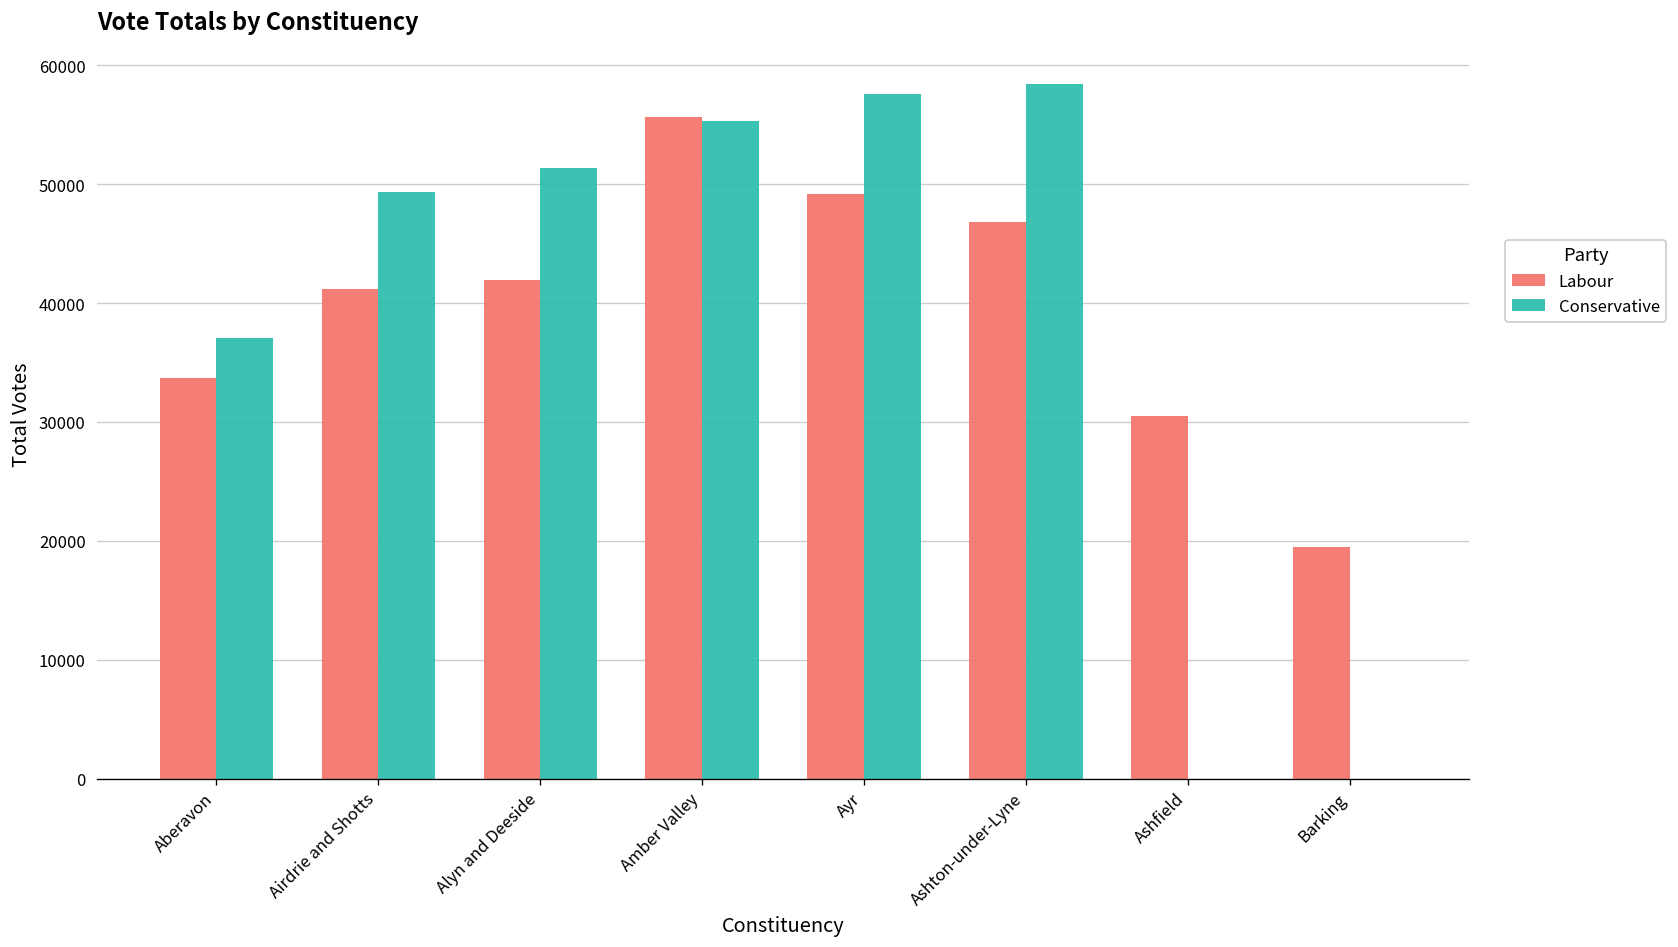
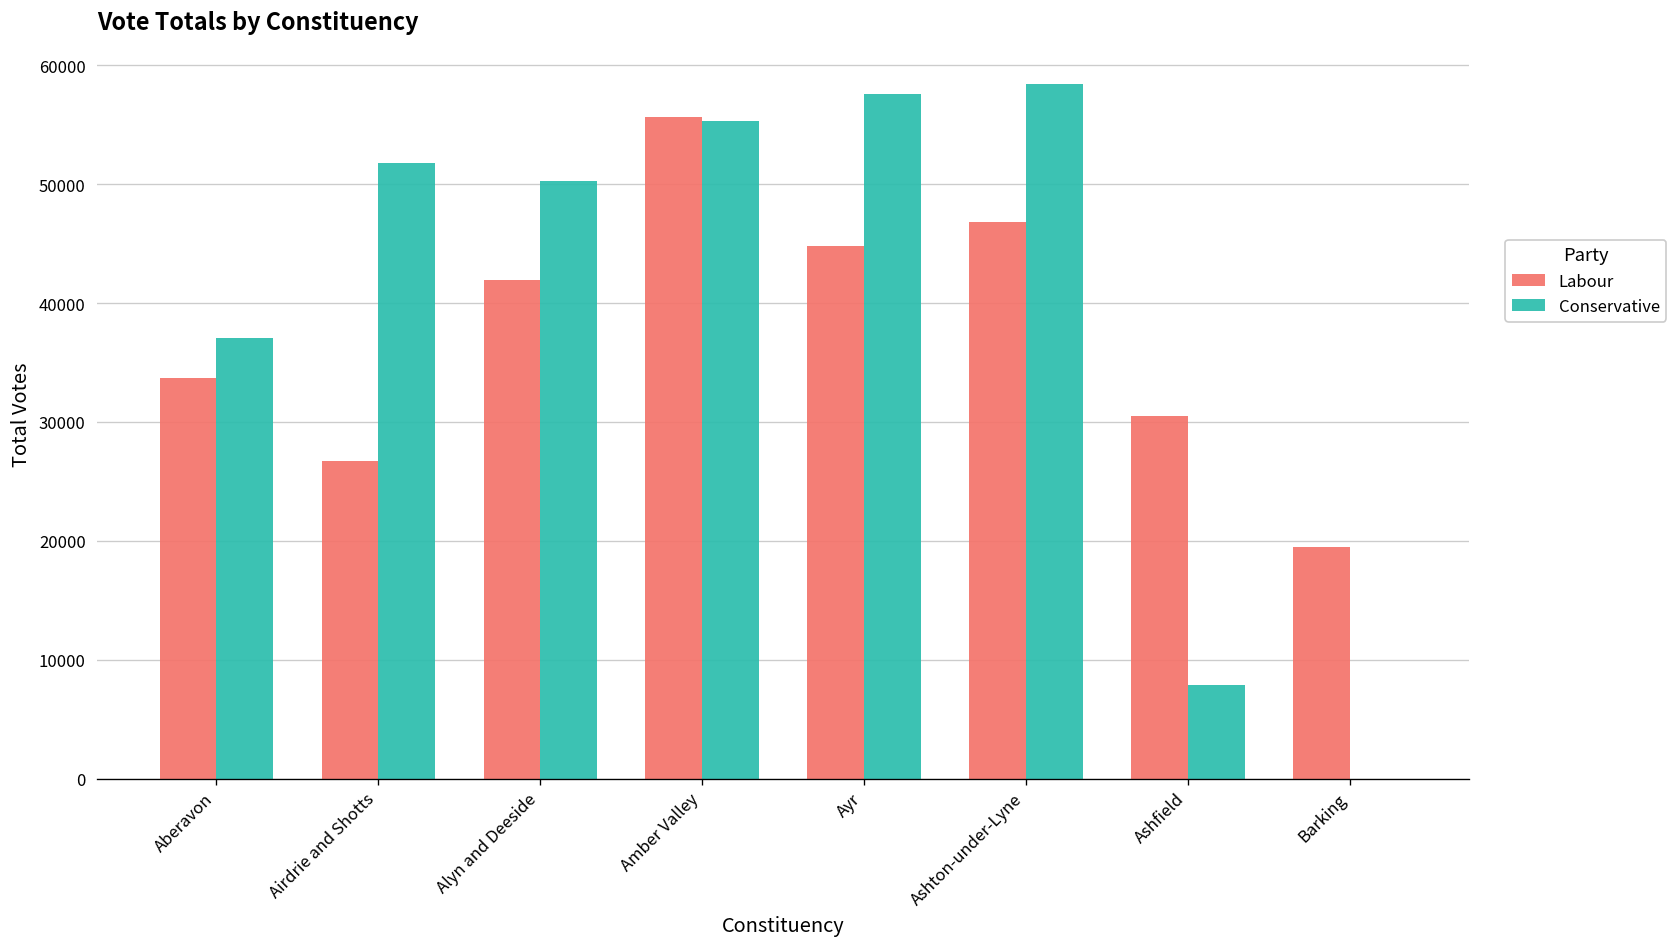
  {
    "Labour": {
      "Aberavon": 34000,
-     "Airdrie and Shotts": 41000,
+     "Airdrie and Shotts": 27000,
      "Alyn and Deeside": 42000,
      "Amber Valley": 56000,
-     "Ayr": 49000,
+     "Ayr": 45000,
      "Ashton-under-Lyne": 47000,
      "Ashfield": 31000,
      "Barking": 19000
    },
    "Conservative": {
      "Aberavon": 37000,
-     "Airdrie and Shotts": 49000,
-     "Alyn and Deeside": 51000,
+     "Airdrie and Shotts": 52000,
+     "Alyn and Deeside": 50000,
      "Amber Valley": 55000,
      "Ayr": 58000,
      "Ashton-under-Lyne": 58000,
-     "Ashfield": 0,
+     "Ashfield": 8000,
      "Barking": 0
    }
  }
